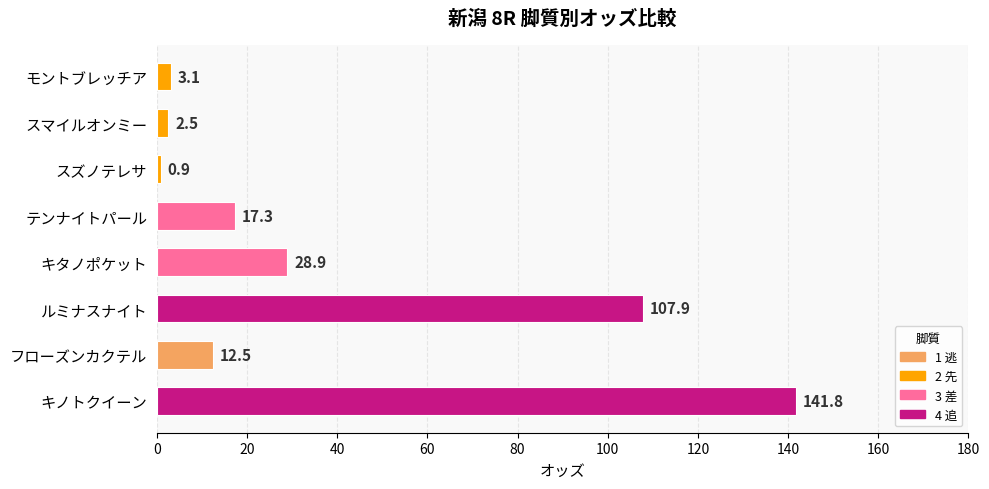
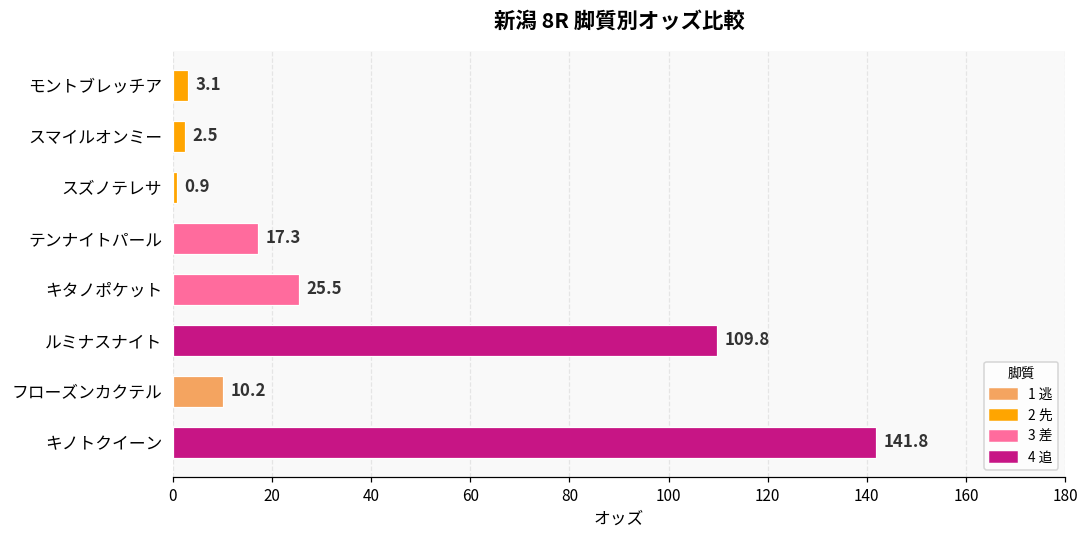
  {
    "モントブレッチア": 3.1,
    "スマイルオンミー": 2.5,
    "スズノテレサ": 0.9,
    "テンナイトパール": 17.3,
-   "キタノポケット": 28.9,
-   "ルミナスナイト": 107.9,
-   "フローズンカクテル": 12.5,
+   "キタノポケット": 25.5,
+   "ルミナスナイト": 109.8,
+   "フローズンカクテル": 10.2,
    "キノトクイーン": 141.8
  }
